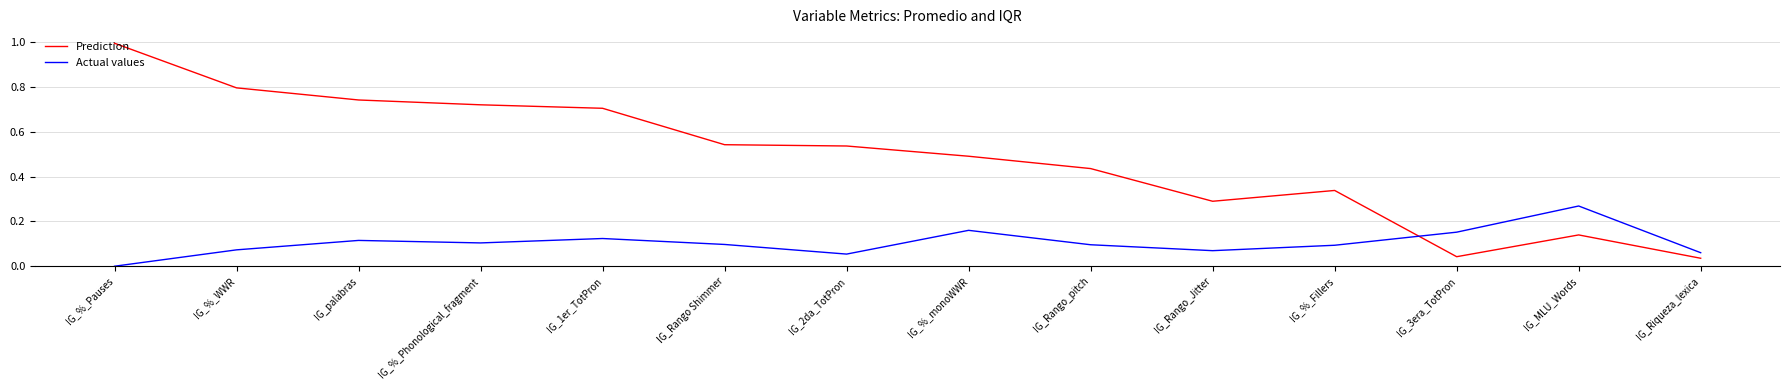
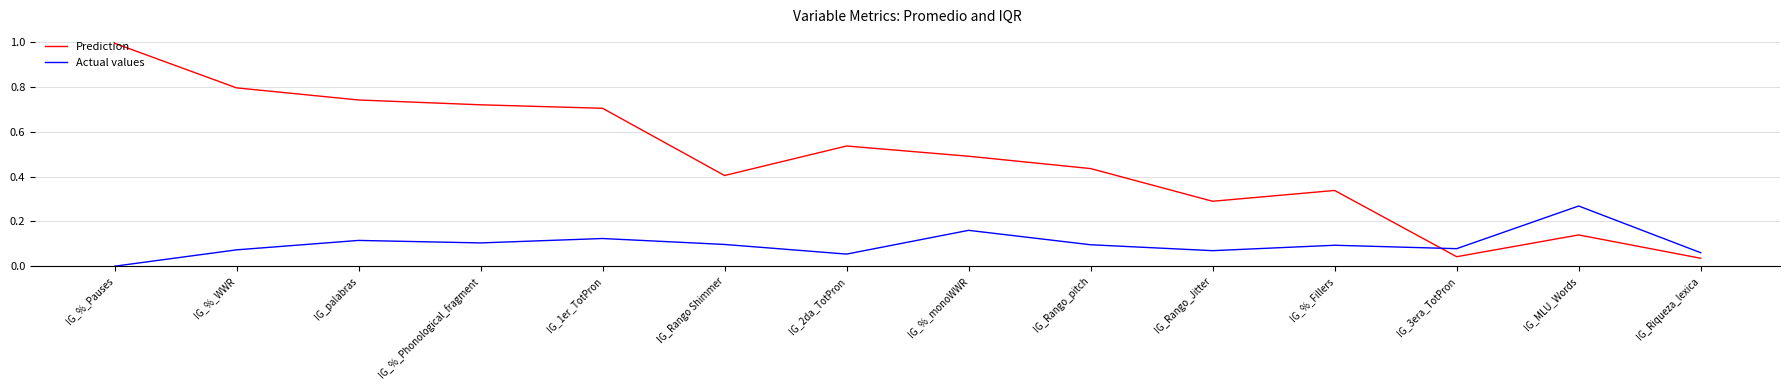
  {
    "Prediction": {
      "IG_%_Pauses": 1.00,
      "IG_%_WWR": 0.80,
      "IG_palabras": 0.74,
      "IG_%_Phonological_fragment": 0.72,
      "IG_1er_TotPron": 0.71,
-     "IG_Rango Shimmer": 0.54,
+     "IG_Rango Shimmer": 0.41,
      "IG_2da_TotPron": 0.54,
      "IG_%_monoWWR": 0.49,
      "IG_Rango_pitch": 0.44,
      "IG_Rango_Jitter": 0.29,
      "IG_%_Fillers": 0.34,
      "IG_3era_TotPron": 0.04,
      "IG_MLU_Words": 0.14,
      "IG_Riqueza_lexica": 0.04
    },
    "Actual values": {
      "IG_%_Pauses": 0.00,
      "IG_%_WWR": 0.07,
      "IG_palabras": 0.12,
      "IG_%_Phonological_fragment": 0.10,
      "IG_1er_TotPron": 0.12,
      "IG_Rango Shimmer": 0.10,
      "IG_2da_TotPron": 0.05,
      "IG_%_monoWWR": 0.16,
      "IG_Rango_pitch": 0.10,
      "IG_Rango_Jitter": 0.07,
      "IG_%_Fillers": 0.09,
-     "IG_3era_TotPron": 0.15,
+     "IG_3era_TotPron": 0.08,
      "IG_MLU_Words": 0.27,
      "IG_Riqueza_lexica": 0.06
    }
  }
